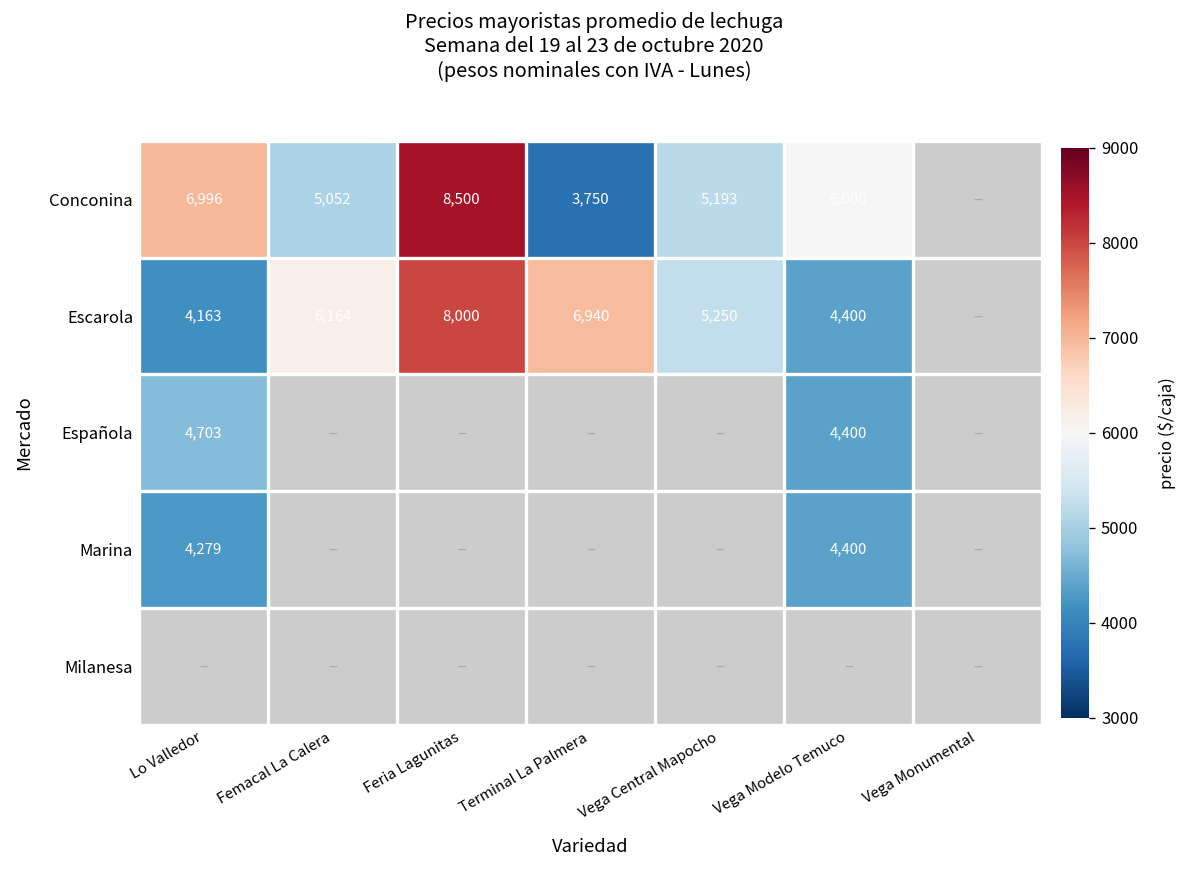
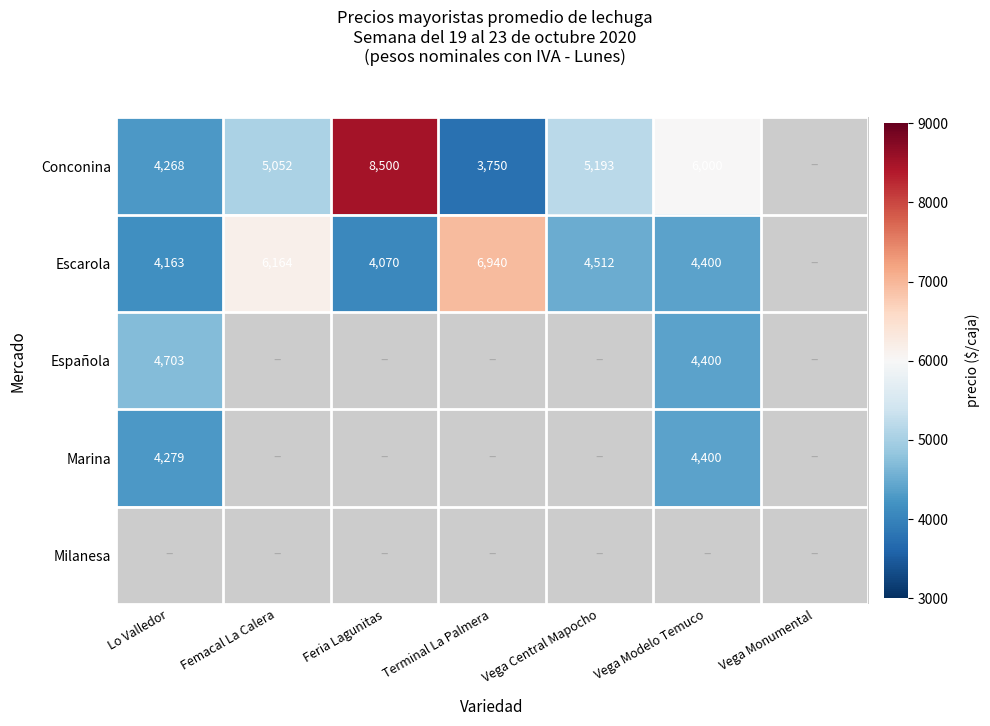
  {
    "Conconina": {
-     "Lo Valledor": "6,996",
+     "Lo Valledor": "4,268",
      "Femacal La Calera": "5,052",
      "Feria Lagunitas": "8,500",
      "Terminal La Palmera": "3,750",
      "Vega Central Mapocho": "5,193"
    },
    "Escarola": {
      "Lo Valledor": "4,163",
-     "Feria Lagunitas": "8,000",
+     "Feria Lagunitas": "4,070",
      "Terminal La Palmera": "6,940",
-     "Vega Central Mapocho": "5,250",
+     "Vega Central Mapocho": "4,512",
      "Vega Modelo Temuco": "4,400"
    },
    "Española": {
      "Lo Valledor": "4,703",
      "Vega Modelo Temuco": "4,400"
    },
    "Marina": {
      "Lo Valledor": "4,279",
      "Vega Modelo Temuco": "4,400"
    }
  }
